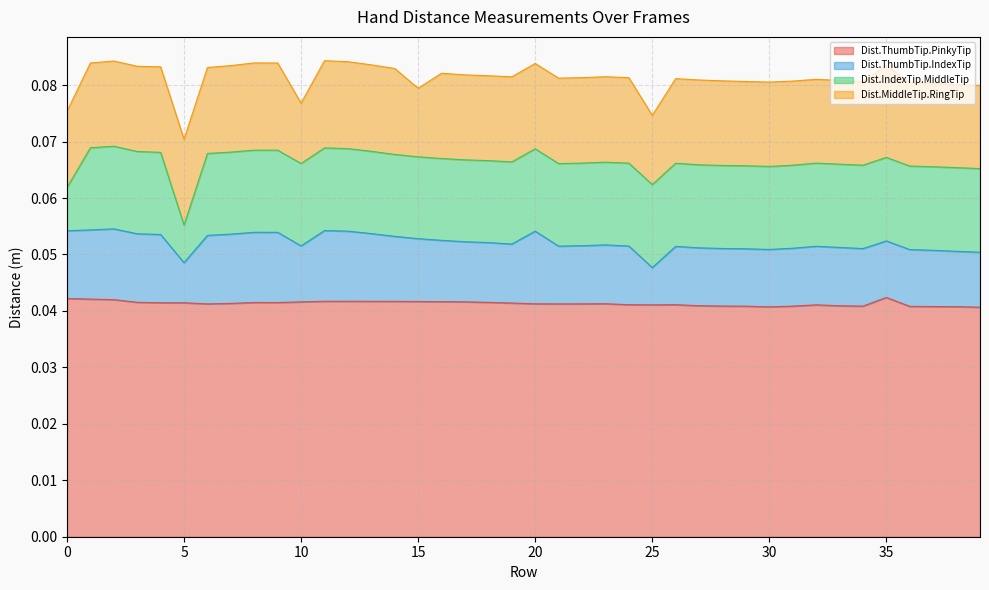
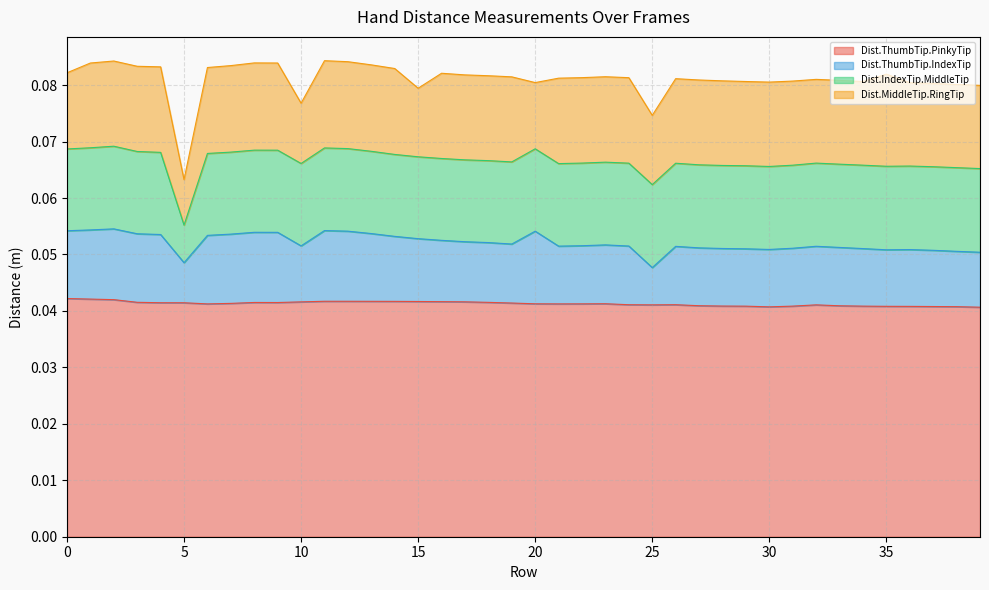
  {
    "Dist.ThumbTip.PinkyTip": {
      "0": 0.042,
      "5": 0.041,
      "10": 0.042,
      "15": 0.042,
      "20": 0.041,
      "25": 0.041,
      "30": 0.041,
-     "35": 0.042
+     "35": 0.041
    },
    "Dist.ThumbTip.IndexTip": {
      "0": 0.012,
      "5": 0.007,
      "10": 0.010,
      "15": 0.011,
      "20": 0.013,
      "25": 0.007,
      "30": 0.010,
      "35": 0.010
    },
    "Dist.IndexTip.MiddleTip": {
-     "0": 0.008,
+     "0": 0.014,
      "5": 0.007,
      "10": 0.015,
      "15": 0.015,
      "20": 0.015,
      "25": 0.015,
      "30": 0.015,
      "35": 0.015
    },
    "Dist.MiddleTip.RingTip": {
      "0": 0.013,
-     "5": 0.015,
+     "5": 0.008,
      "10": 0.011,
      "15": 0.012,
-     "20": 0.015,
+     "20": 0.012,
      "25": 0.012,
      "30": 0.015
    }
  }
